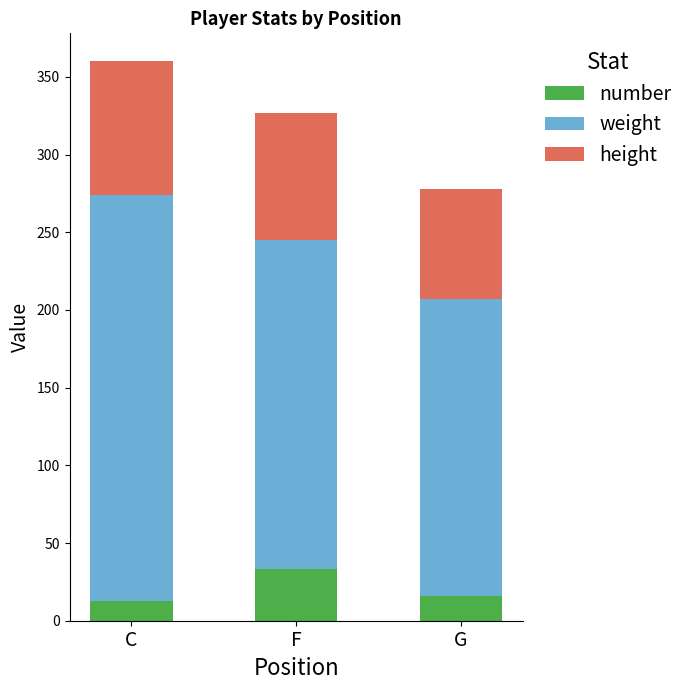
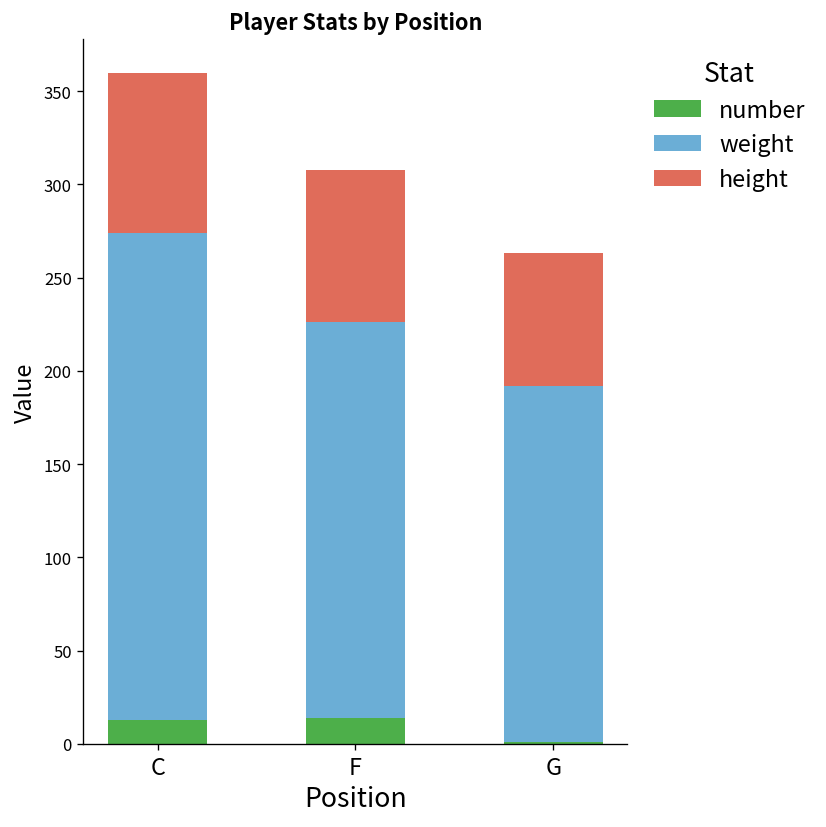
  {
    "number": {
      "C": 13,
-     "F": 33,
-     "G": 16
+     "F": 14,
+     "G": 1
    },
    "weight": {
      "C": 261,
      "F": 212,
      "G": 191
    },
    "height": {
      "C": 86,
      "F": 82,
      "G": 71
    }
  }
